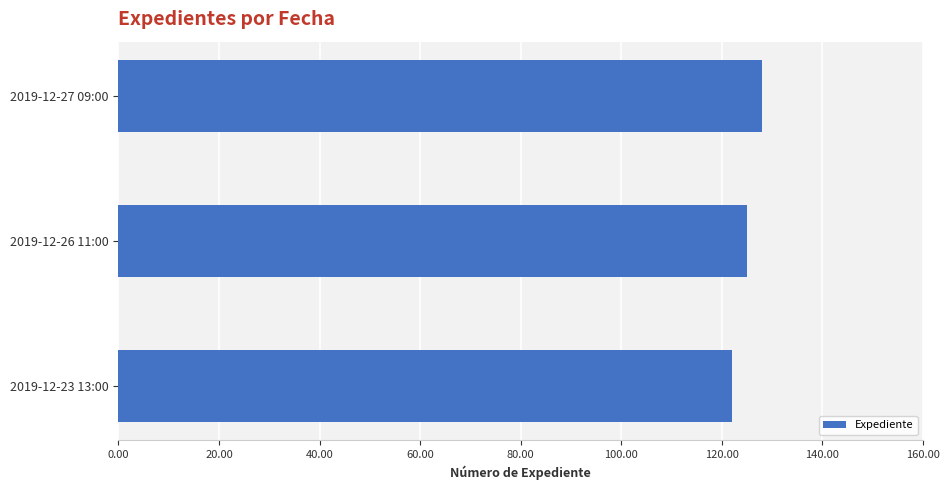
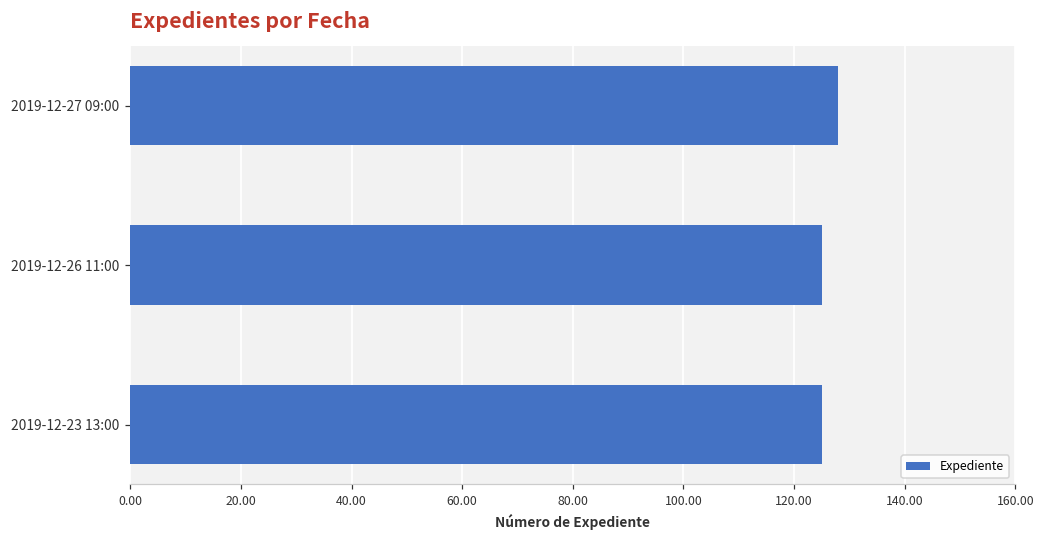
  {
    "2019-12-27 09:00": 128,
    "2019-12-26 11:00": 125,
-   "2019-12-23 13:00": 122
+   "2019-12-23 13:00": 125
  }
